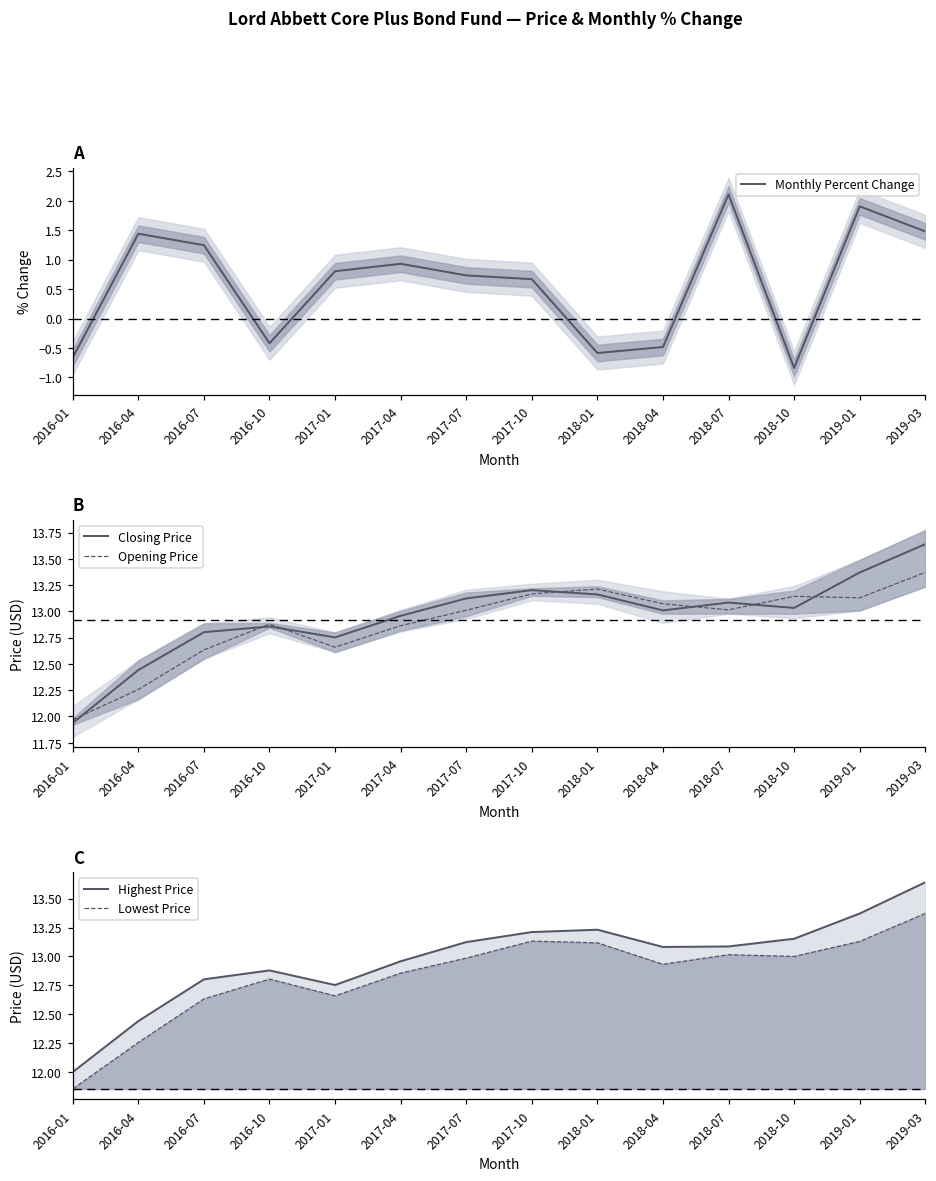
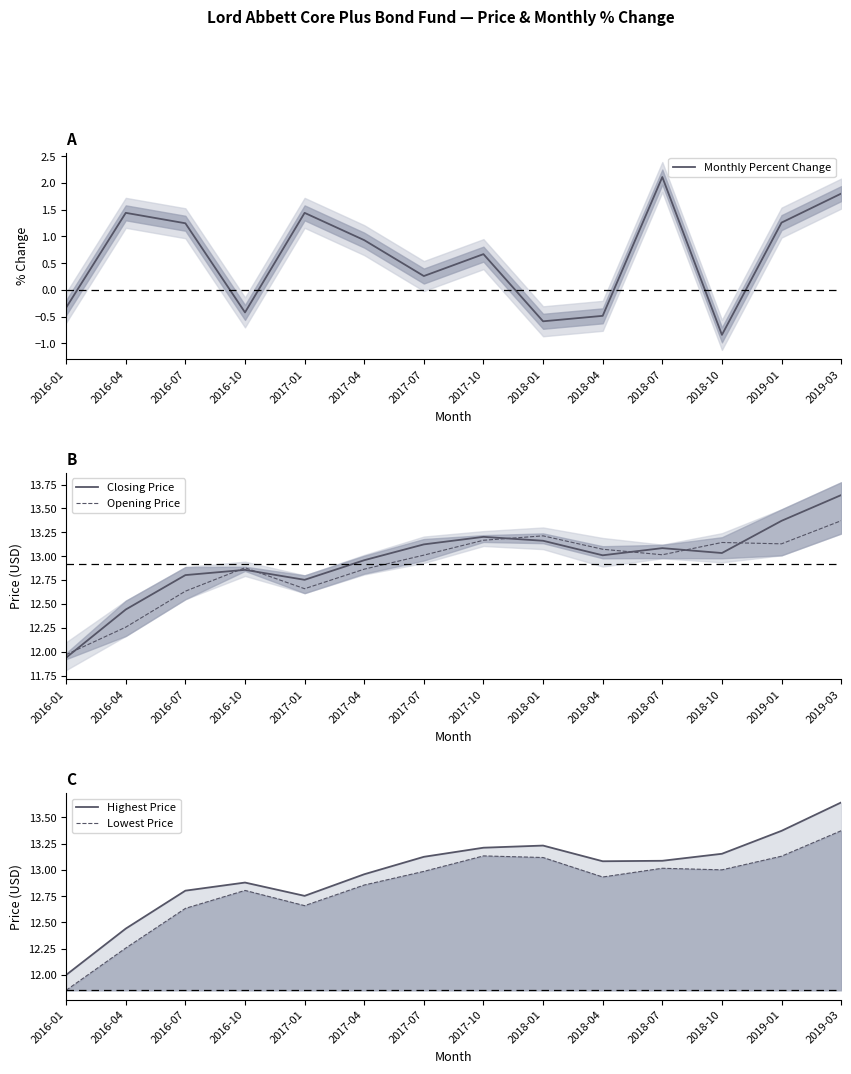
  {
    "A": {
      "Monthly Percent Change": {
-       "2016-01": -0.7,
+       "2016-01": -0.3,
        "2016-04": 1.4,
        "2016-07": 1.2,
        "2016-10": -0.4,
-       "2017-01": 0.8,
+       "2017-01": 1.4,
        "2017-04": 0.9,
-       "2017-07": 0.7,
+       "2017-07": 0.3,
        "2017-10": 0.7,
        "2018-01": -0.6,
        "2018-04": -0.5,
        "2018-07": 2.1,
        "2018-10": -0.8,
-       "2019-01": 1.9,
-       "2019-03": 1.5
+       "2019-01": 1.3,
+       "2019-03": 1.8
      }
    }
  }
